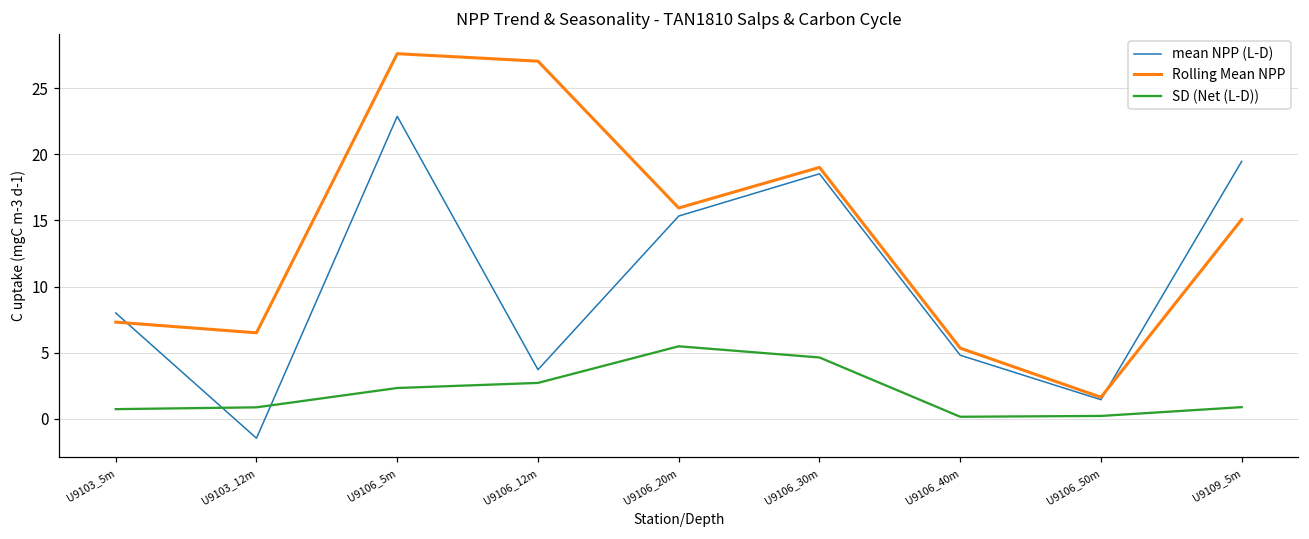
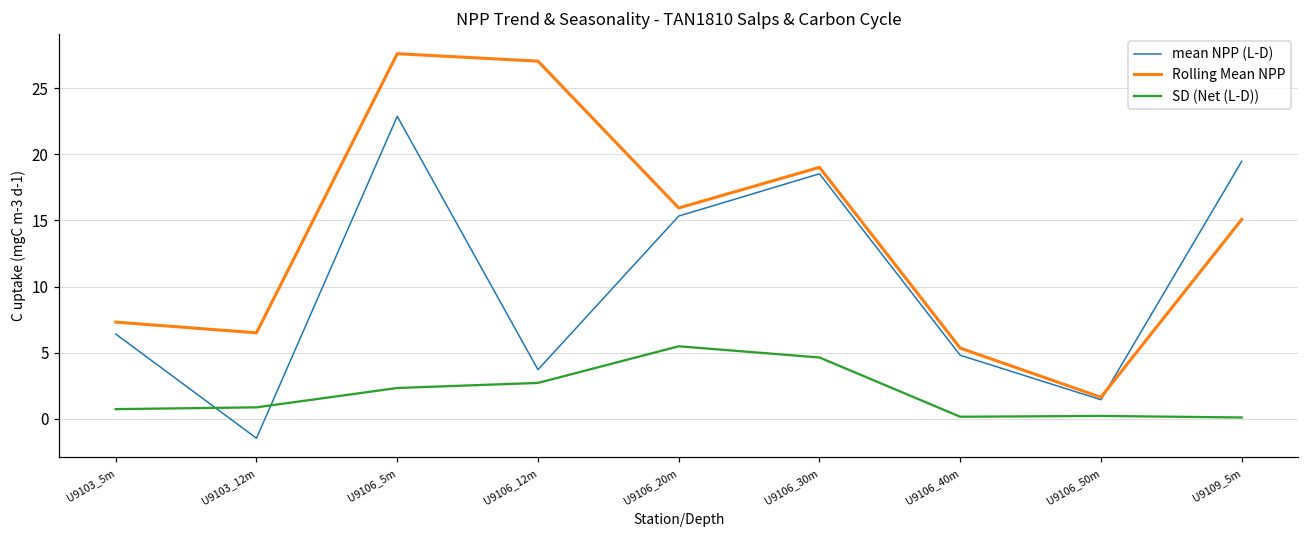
  {
    "mean NPP (L-D)": {
-     "U9103_5m": 8.0,
+     "U9103_5m": 6.4,
      "U9103_12m": -1.5,
      "U9106_5m": 22.9,
      "U9106_12m": 3.7,
      "U9106_20m": 15.3,
      "U9106_30m": 18.5,
      "U9106_40m": 4.8,
      "U9109_5m": 19.5
    },
    "Rolling Mean NPP": {
      "U9103_5m": 7.3,
      "U9103_12m": 6.5,
      "U9106_5m": 27.6,
      "U9106_12m": 27.0,
      "U9106_20m": 15.9,
      "U9106_30m": 19.0,
      "U9106_40m": 5.3,
      "U9109_5m": 15.1
    },
    "SD (Net (L-D))": {
      "U9103_5m": 0.7,
      "U9103_12m": 0.9,
      "U9106_5m": 2.3,
      "U9106_12m": 2.7,
      "U9106_20m": 5.5,
      "U9106_30m": 4.6,
      "U9106_40m": 0.2,
      "U9106_50m": 0.2,
-     "U9109_5m": 0.9
+     "U9109_5m": 0.1
    }
  }
